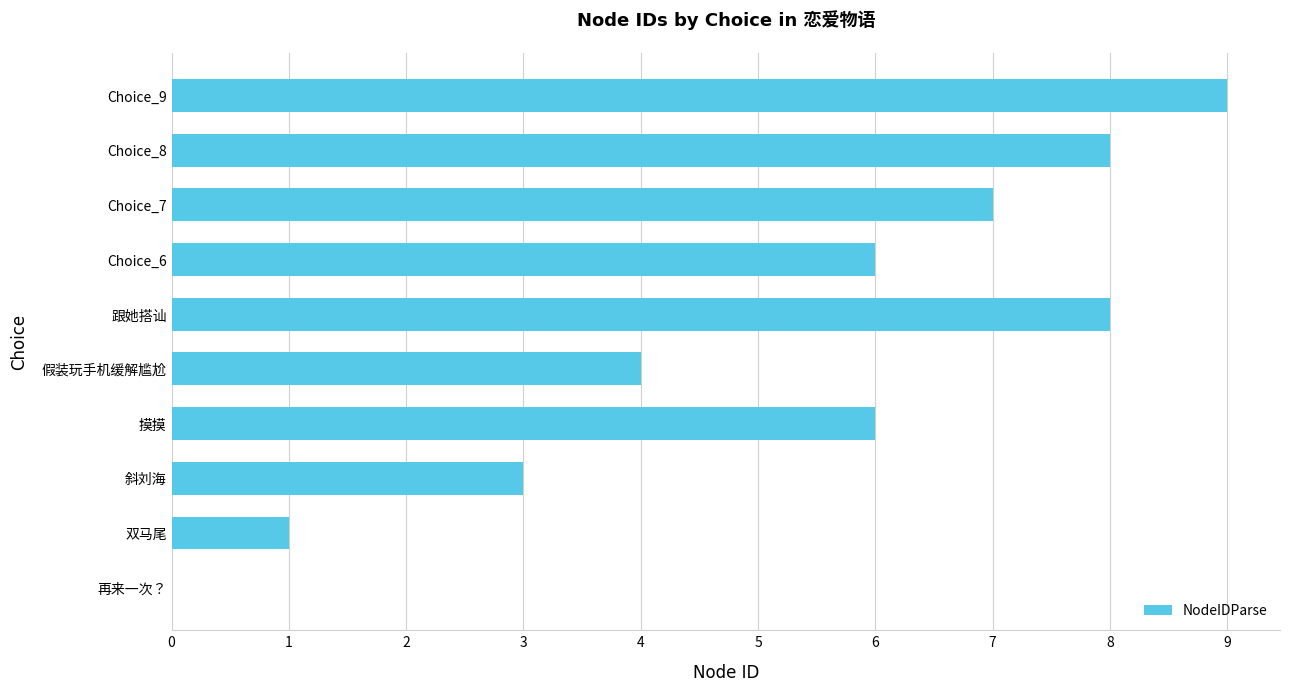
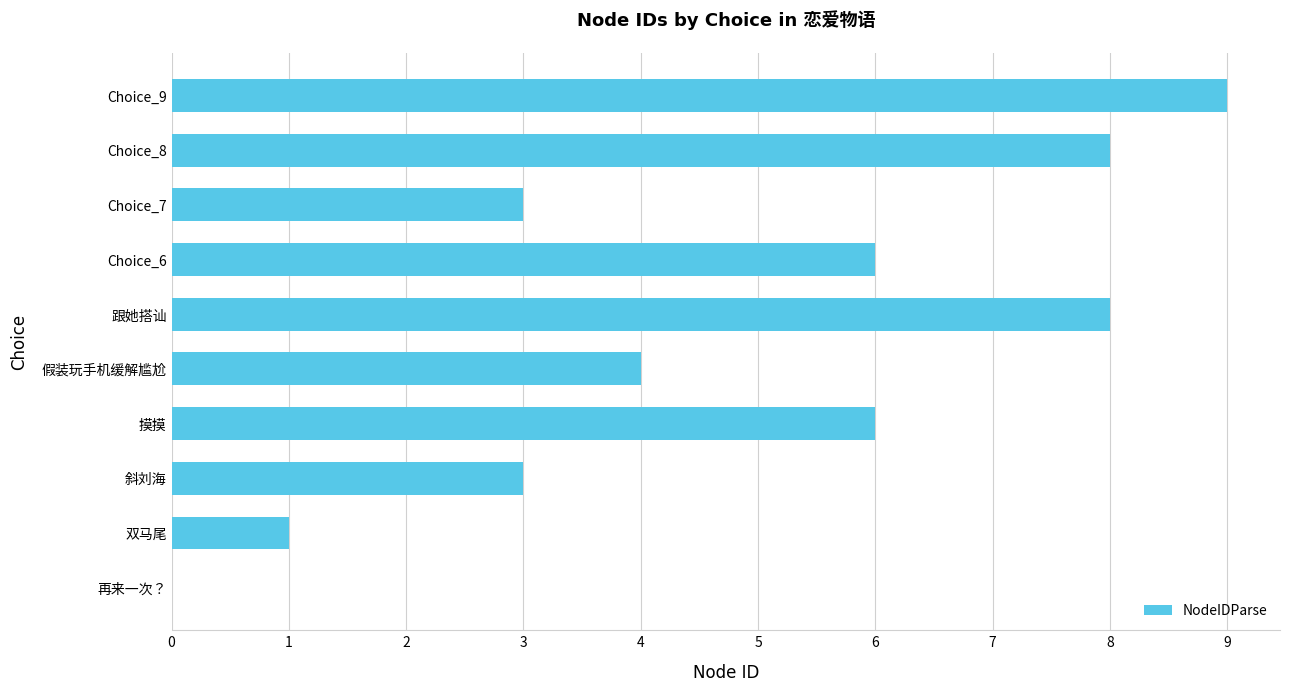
  {
    "Choice_9": 9,
    "Choice_8": 8,
-   "Choice_7": 7,
+   "Choice_7": 3,
    "Choice_6": 6,
    "跟她搭讪": 8,
    "假装玩手机缓解尴尬": 4,
    "摸摸": 6,
    "斜刘海": 3,
    "双马尾": 1,
    "再来一次？": 0
  }
